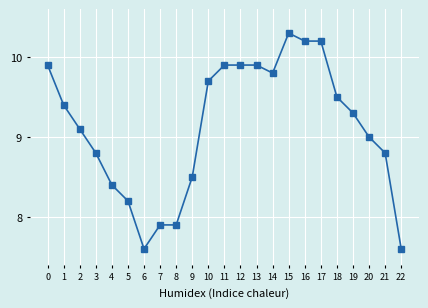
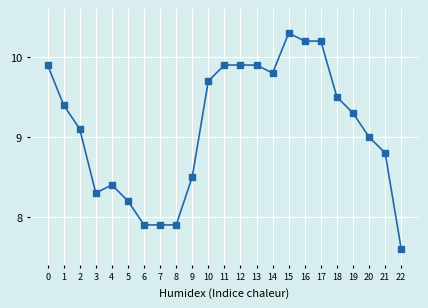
  {
    "0": 9.9,
    "1": 9.4,
    "2": 9.1,
-   "3": 8.8,
+   "3": 8.3,
    "4": 8.4,
    "5": 8.2,
-   "6": 7.6,
+   "6": 7.9,
    "7": 7.9,
    "8": 7.9,
    "9": 8.5,
    "10": 9.7,
    "11": 9.9,
    "12": 9.9,
    "13": 9.9,
    "14": 9.8,
    "15": 10.3,
    "16": 10.2,
    "17": 10.2,
    "18": 9.5,
    "19": 9.3,
    "20": 9.0,
    "21": 8.8,
    "22": 7.6
  }
